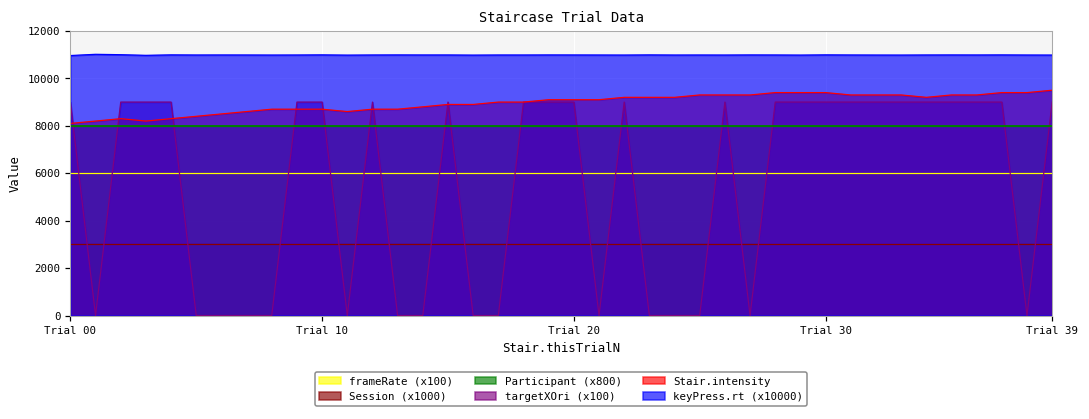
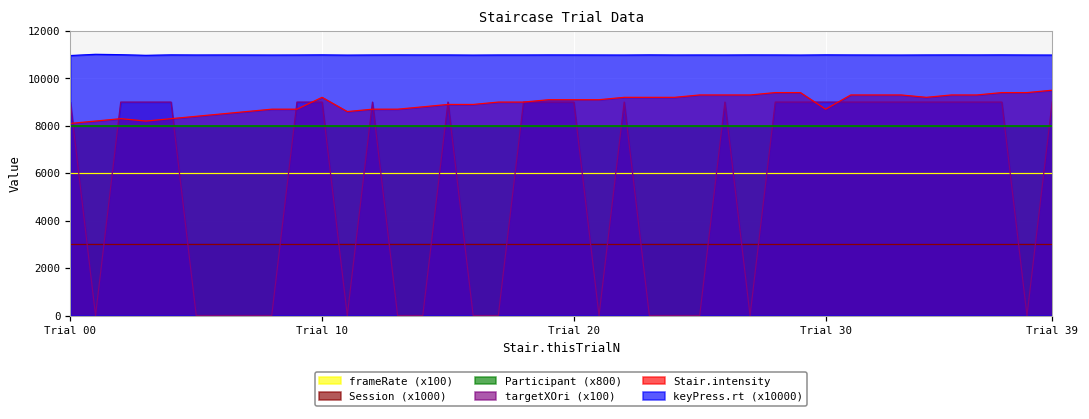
  {
    "frameRate (x100)": {
      "Trial 00": 6000,
      "Trial 10": 6000,
      "Trial 20": 6000,
      "Trial 30": 6000,
      "Trial 39": 6000
    },
    "Session (x1000)": {
      "Trial 00": 3000,
      "Trial 10": 3000,
      "Trial 20": 3000,
      "Trial 30": 3000,
      "Trial 39": 3000
    },
    "Participant (x800)": {
      "Trial 10": 8000,
      "Trial 20": 8000,
      "Trial 30": 8000,
      "Trial 39": 8000
    },
    "targetXOri (x100)": {
      "Trial 00": 9000,
      "Trial 10": 9000,
      "Trial 30": 9000,
      "Trial 39": 9000
    },
    "Stair.intensity": {
-     "Trial 10": 8700,
-     "Trial 30": 9400,
+     "Trial 10": 9200,
+     "Trial 30": 8700,
      "Trial 39": 9500
    },
    "keyPress.rt (x10000)": {
      "Trial 00": 11000,
      "Trial 10": 11000,
      "Trial 20": 11000,
      "Trial 30": 11000,
      "Trial 39": 11000
    }
  }
